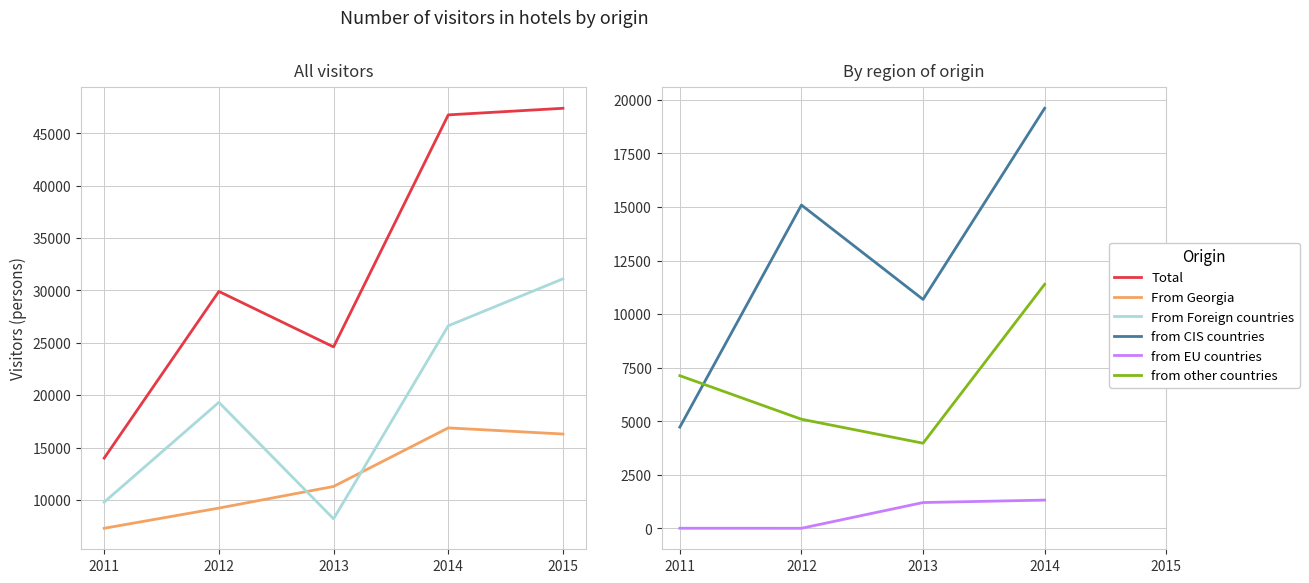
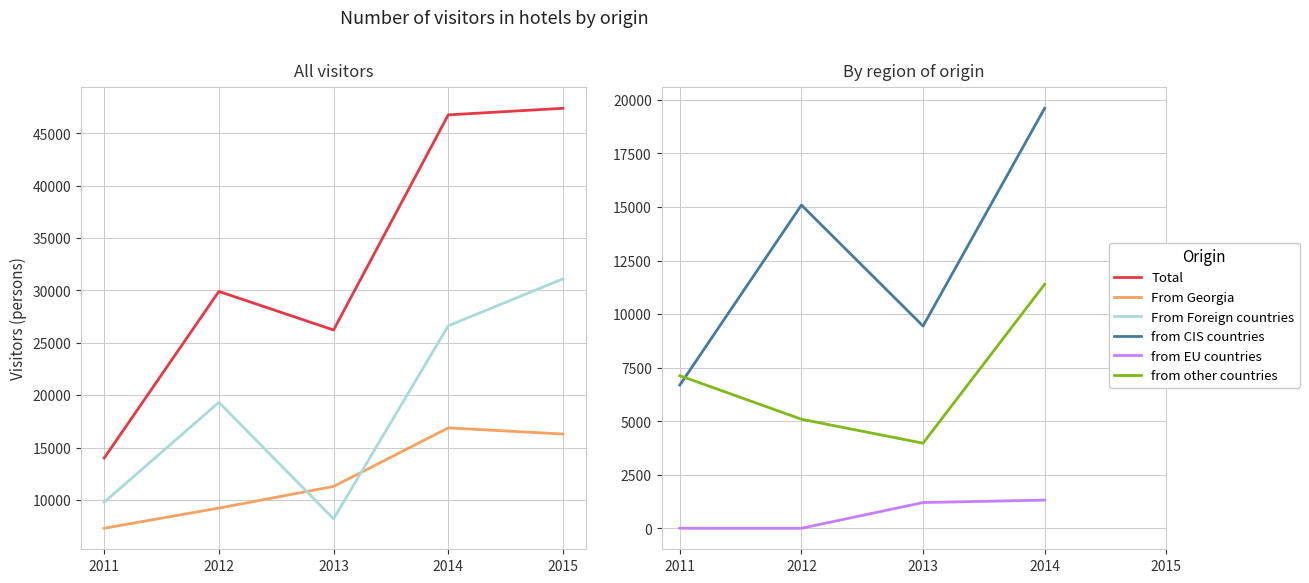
  {
    "All visitors": {
      "Total": {
        "2011": 14000,
        "2012": 29900,
-       "2013": 24600,
+       "2013": 26200,
        "2014": 46800,
        "2015": 47400
      },
      "From Georgia": {
        "2011": 7300,
        "2012": 9200,
        "2013": 11300,
        "2014": 16900,
        "2015": 16300
      },
      "From Foreign countries": {
        "2011": 9800,
        "2012": 19300,
        "2013": 8200,
        "2014": 26600,
        "2015": 31100
      }
    },
    "By region of origin": {
      "from CIS countries": {
-       "2011": 4700,
+       "2011": 6700,
        "2012": 15100,
-       "2013": 10700,
+       "2013": 9400,
        "2014": 19600
      },
      "from EU countries": {
        "2011": 0,
        "2012": 0,
        "2013": 1200,
        "2014": 1300
      },
      "from other countries": {
        "2011": 7100,
        "2012": 5100,
        "2013": 4000,
        "2014": 11400
      }
    }
  }
